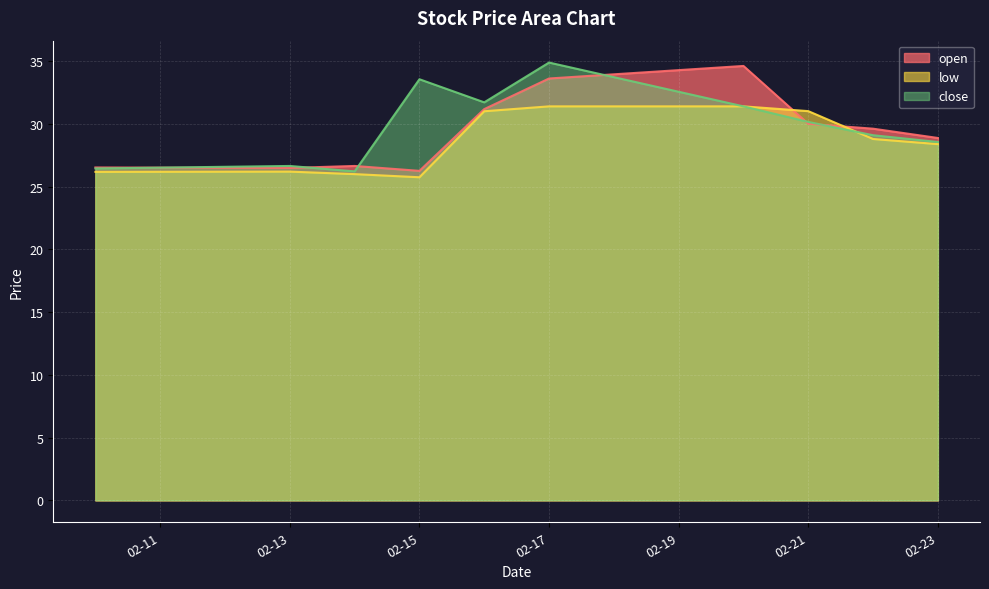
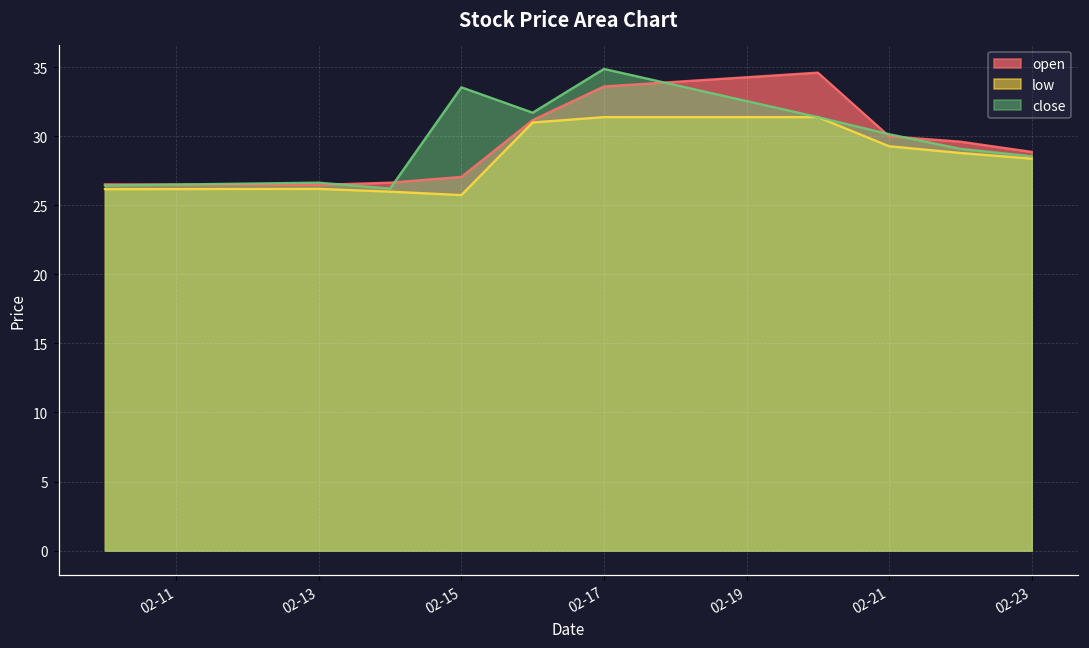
  {
    "open": {
-     "02-15": 26.3,
+     "02-15": 27.1,
      "02-17": 33.6,
      "02-23": 28.9
    },
    "low": {
      "02-13": 26.2,
      "02-15": 25.8,
      "02-17": 31.4,
-     "02-21": 31.0
+     "02-21": 29.3
    },
    "close": {
      "02-15": 33.6,
      "02-17": 34.9
    }
  }
